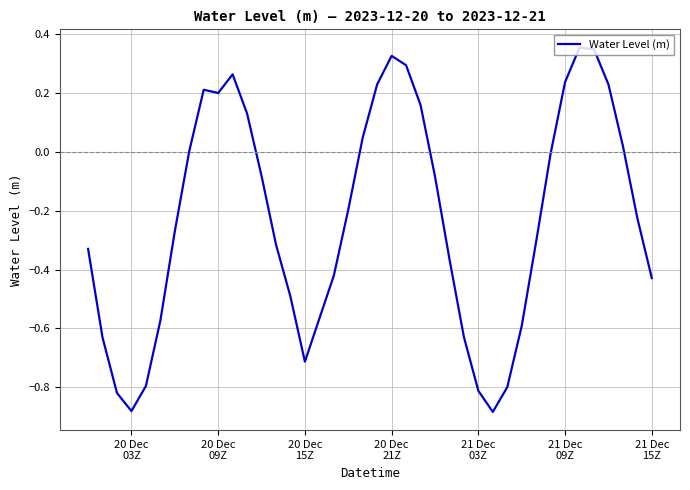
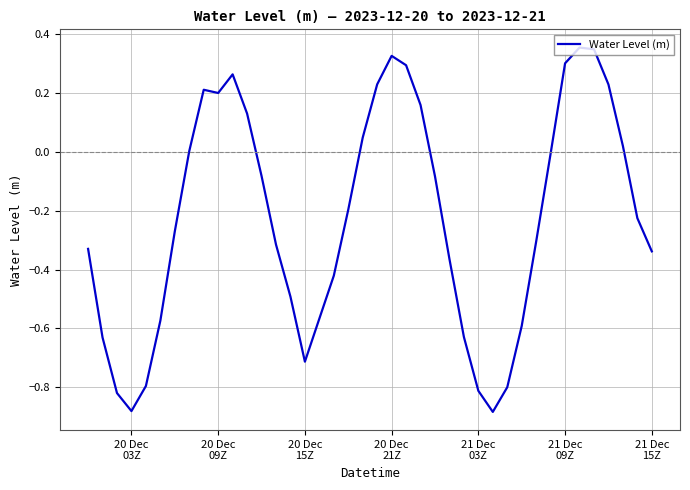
  {
    "20 Dec 03Z": -0.88,
    "20 Dec 09Z": 0.20,
    "20 Dec 15Z": -0.71,
    "20 Dec 21Z": 0.33,
    "21 Dec 03Z": -0.81,
-   "21 Dec 09Z": 0.24,
-   "21 Dec 15Z": -0.43
+   "21 Dec 09Z": 0.30,
+   "21 Dec 15Z": -0.34
  }
